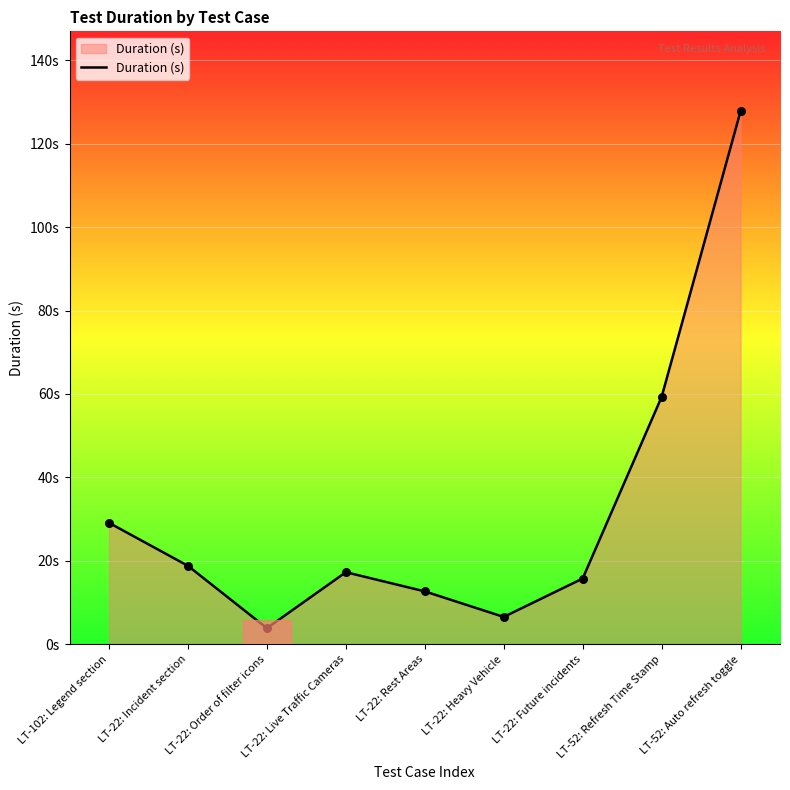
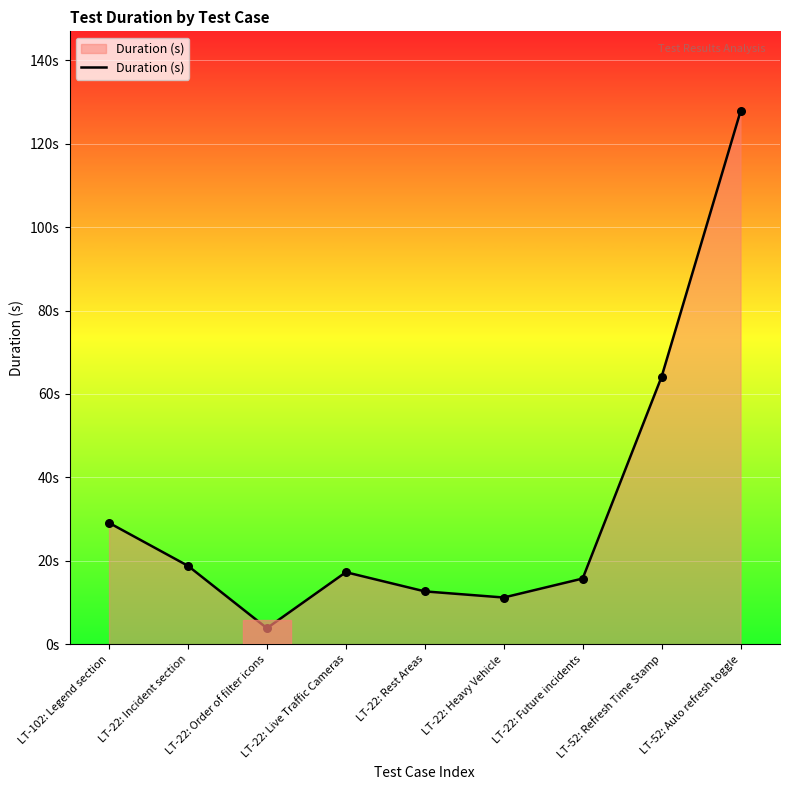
  {
    "LT-102: Legend section": "29s",
    "LT-22: Incident section": "19s",
    "LT-22: Live Traffic Cameras": "17s",
    "LT-22: Rest Areas": "13s",
-   "LT-22: Heavy Vehicle": "7s",
+   "LT-22: Heavy Vehicle": "11s",
    "LT-22: Future incidents": "16s",
-   "LT-52: Refresh Time Stamp": "59s",
+   "LT-52: Refresh Time Stamp": "64s",
    "LT-52: Auto refresh toggle": "128s"
  }
